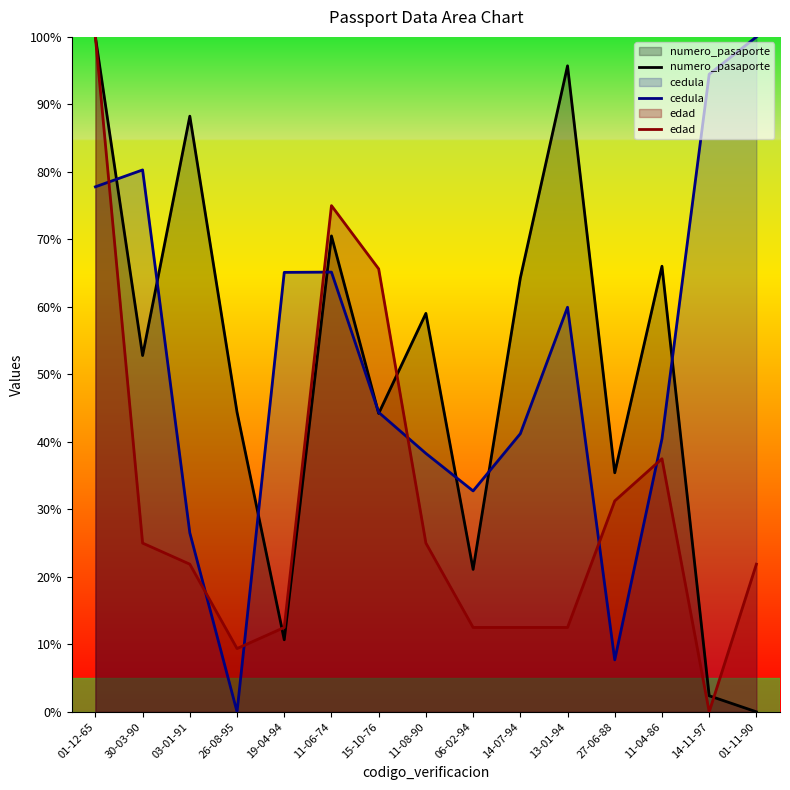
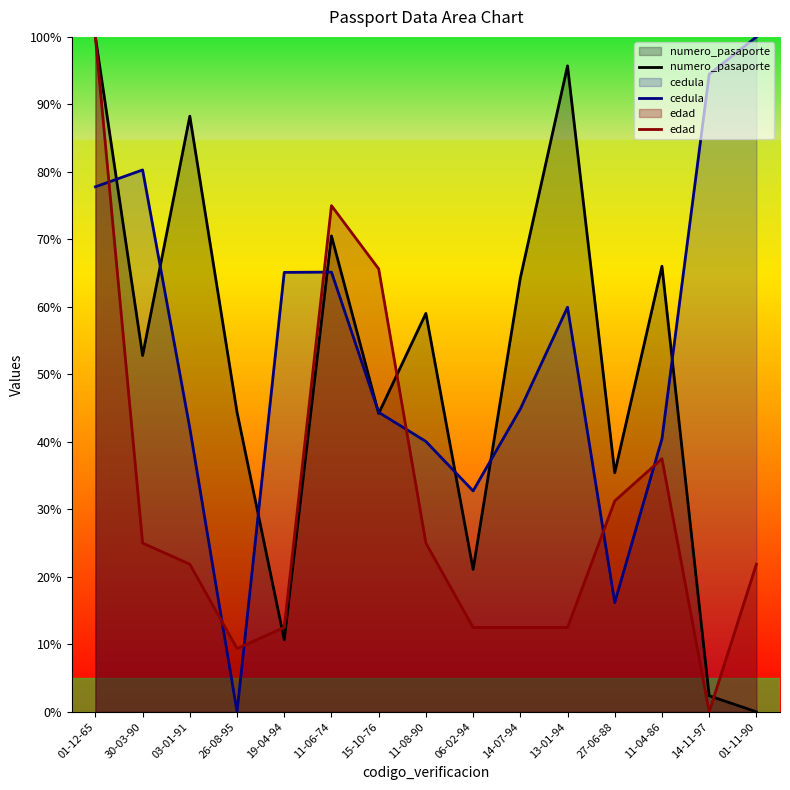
  {
    "cedula": {
      "01-12-65": "78%",
      "30-03-90": "80%",
-     "03-01-91": "27%",
+     "03-01-91": "42%",
      "19-04-94": "65%",
      "11-06-74": "65%",
-     "11-08-90": "38%",
+     "11-08-90": "40%",
      "06-02-94": "33%",
-     "14-07-94": "41%",
+     "14-07-94": "45%",
      "13-01-94": "60%",
-     "27-06-88": "8%",
+     "27-06-88": "16%",
      "11-04-86": "40%",
      "01-11-90": "100%"
    }
  }
